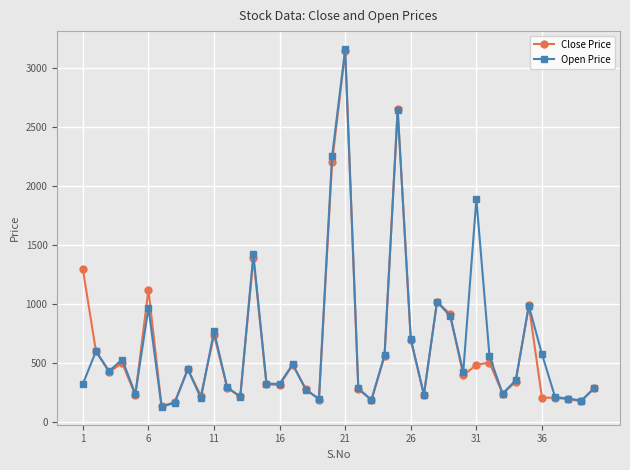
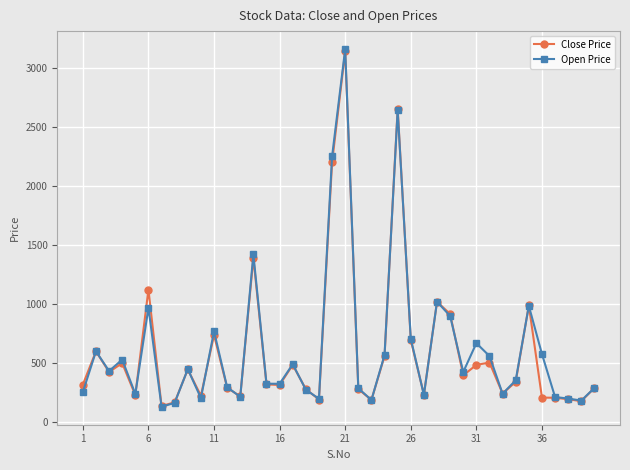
  {
    "Close Price": {
-     "1": 1300,
+     "1": 320,
      "6": 1120,
      "11": 740,
      "31": 490,
      "36": 210
    },
    "Open Price": {
-     "1": 320,
+     "1": 260,
      "6": 970,
      "11": 770,
-     "31": 1890,
+     "31": 670,
      "36": 580
    }
  }
